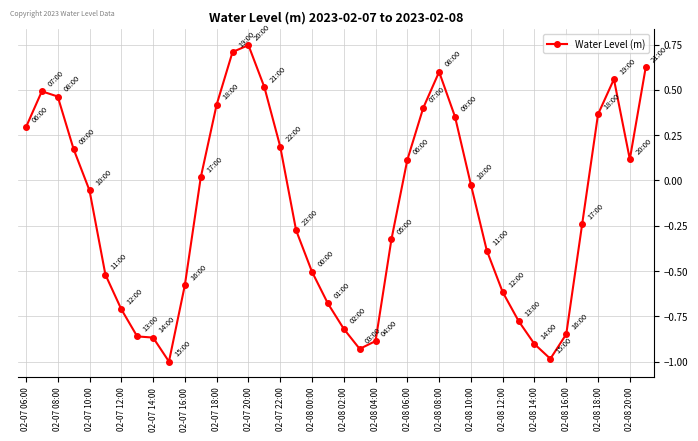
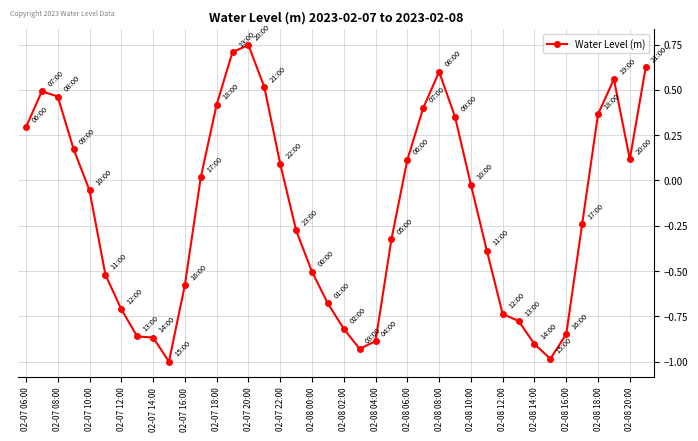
  {
-   "02-07 22:00": 0.19,
-   "02-08 12:00": -0.62
+   "02-07 22:00": 0.09,
+   "02-08 12:00": -0.74
  }
